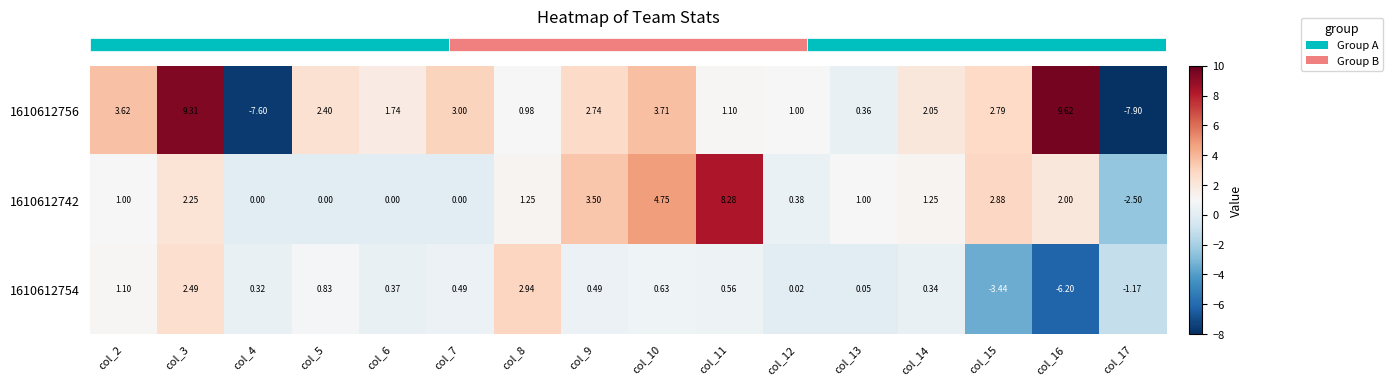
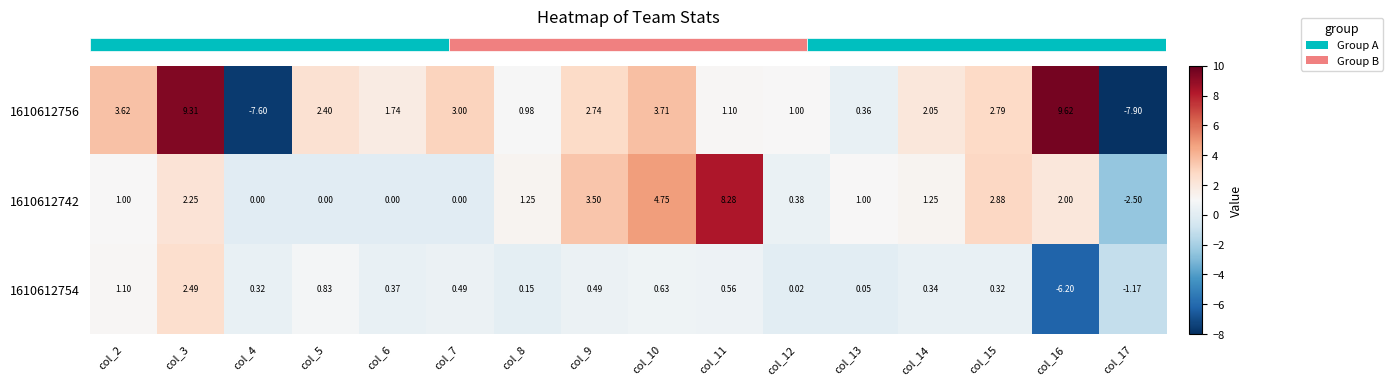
  {
    "1610612756": {
      "col_2": 3.62,
      "col_3": 9.31,
      "col_4": -7.60,
      "col_5": 2.40,
      "col_6": 1.74,
      "col_7": 3.00,
      "col_8": 0.98,
      "col_9": 2.74,
      "col_10": 3.71,
      "col_11": 1.10,
      "col_12": 1.00,
      "col_13": 0.36,
      "col_14": 2.05,
      "col_15": 2.79,
      "col_16": 9.62,
      "col_17": -7.90
    },
    "1610612742": {
      "col_2": 1.00,
      "col_3": 2.25,
      "col_4": 0.00,
      "col_5": 0.00,
      "col_6": 0.00,
      "col_7": 0.00,
      "col_8": 1.25,
      "col_9": 3.50,
      "col_10": 4.75,
      "col_11": 8.28,
      "col_12": 0.38,
      "col_13": 1.00,
      "col_14": 1.25,
      "col_15": 2.88,
      "col_16": 2.00,
      "col_17": -2.50
    },
    "1610612754": {
      "col_2": 1.10,
      "col_3": 2.49,
      "col_4": 0.32,
      "col_5": 0.83,
      "col_6": 0.37,
      "col_7": 0.49,
-     "col_8": 2.94,
+     "col_8": 0.15,
      "col_9": 0.49,
      "col_10": 0.63,
      "col_11": 0.56,
      "col_12": 0.02,
      "col_13": 0.05,
      "col_14": 0.34,
-     "col_15": -3.44,
+     "col_15": 0.32,
      "col_16": -6.20,
      "col_17": -1.17
    }
  }
